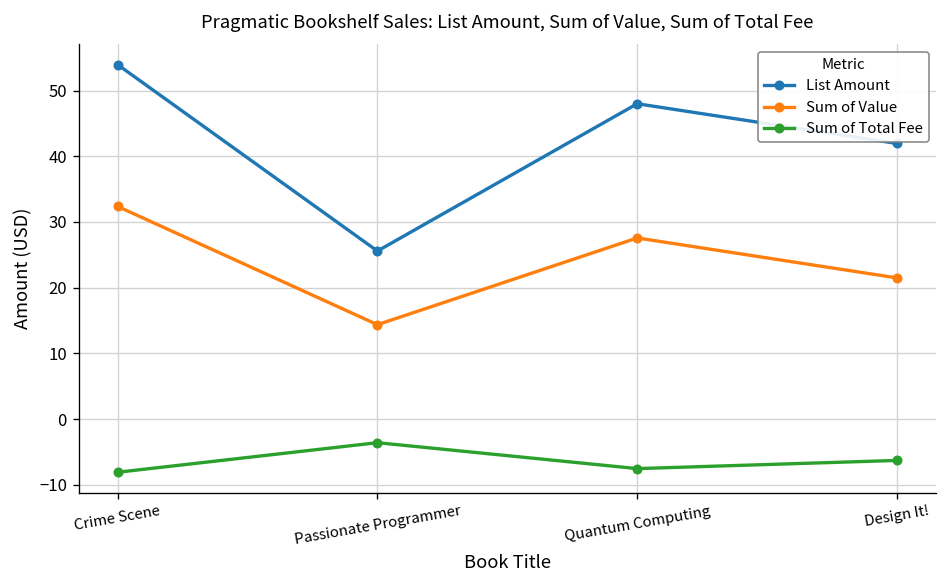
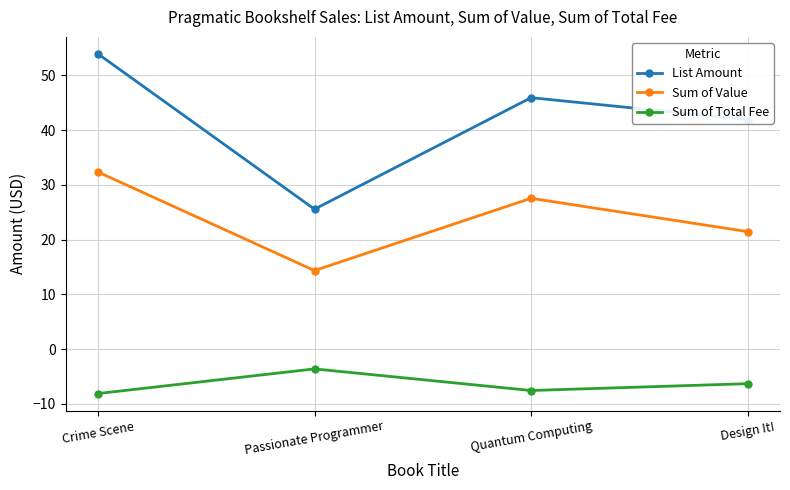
  {
    "List Amount": {
      "Crime Scene": 54,
      "Passionate Programmer": 26,
-     "Quantum Computing": 48
+     "Quantum Computing": 46
    },
    "Sum of Value": {
      "Crime Scene": 32,
      "Passionate Programmer": 14,
      "Quantum Computing": 28,
      "Design It!": 21
    },
    "Sum of Total Fee": {
      "Crime Scene": -8,
      "Passionate Programmer": -4,
      "Quantum Computing": -8,
      "Design It!": -6
    }
  }
